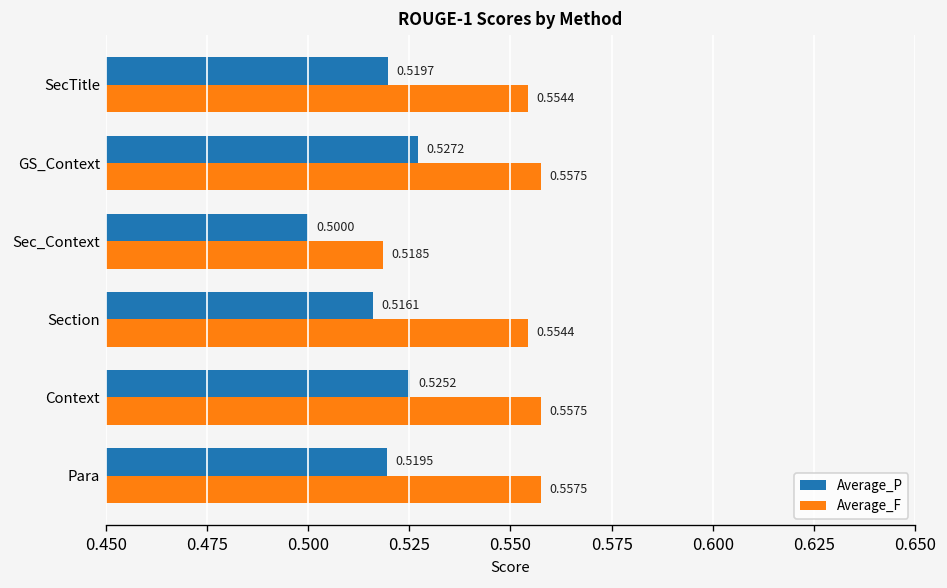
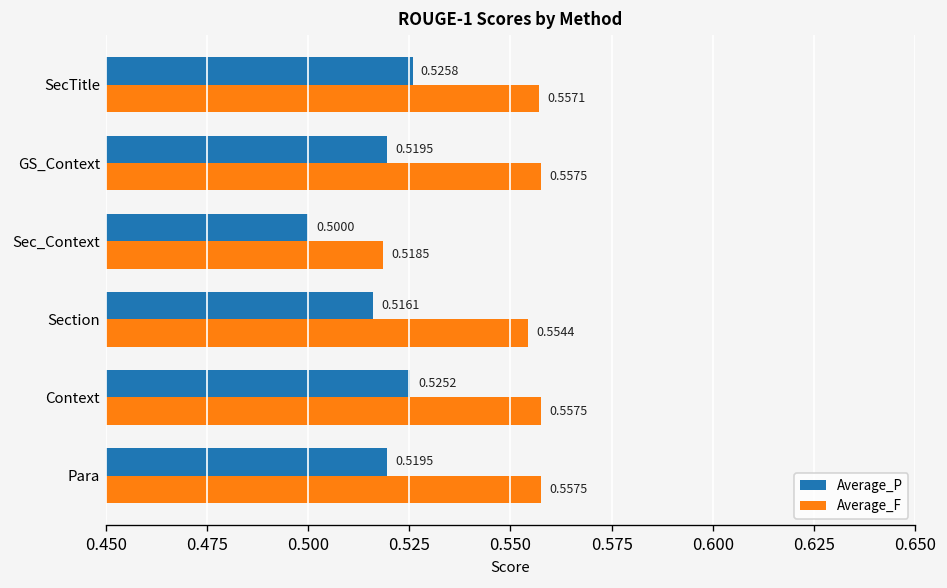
  {
    "Average_P": {
-     "SecTitle": 0.5197,
-     "GS_Context": 0.5272,
+     "SecTitle": 0.5258,
+     "GS_Context": 0.5195,
      "Sec_Context": 0.5000,
      "Section": 0.5161,
      "Context": 0.5252,
      "Para": 0.5195
    },
    "Average_F": {
-     "SecTitle": 0.5544,
+     "SecTitle": 0.5571,
      "GS_Context": 0.5575,
      "Sec_Context": 0.5185,
      "Section": 0.5544,
      "Context": 0.5575,
      "Para": 0.5575
    }
  }
